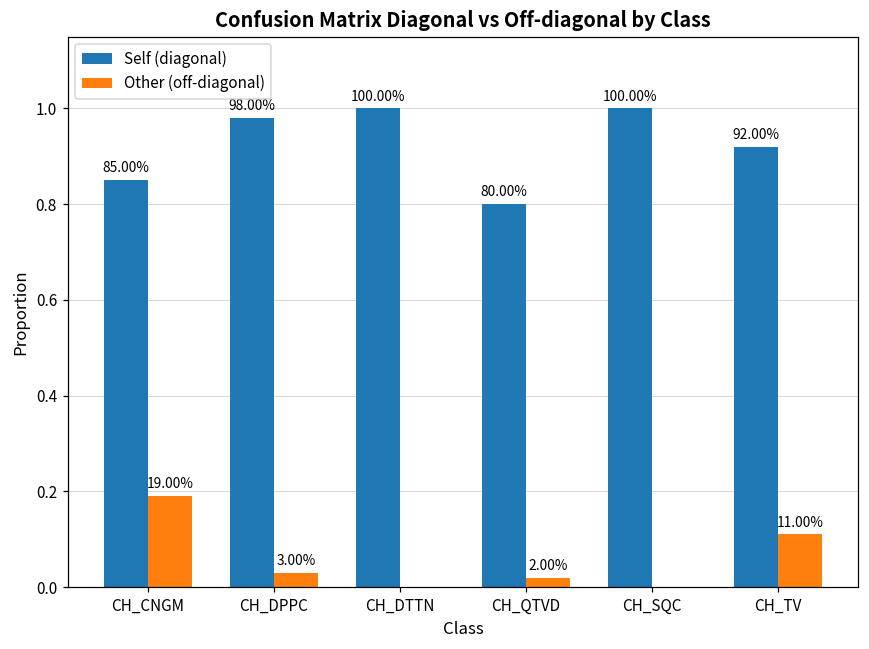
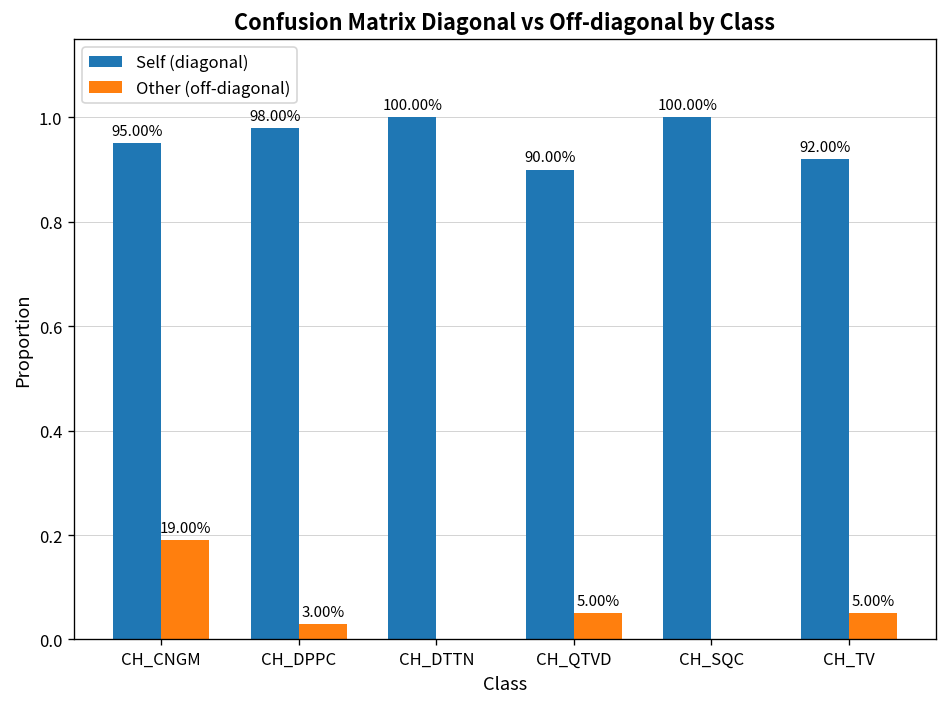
  {
    "Self (diagonal)": {
-     "CH_CNGM": "85.00%",
+     "CH_CNGM": "95.00%",
      "CH_DPPC": "98.00%",
      "CH_DTTN": "100.00%",
-     "CH_QTVD": "80.00%",
+     "CH_QTVD": "90.00%",
      "CH_SQC": "100.00%",
      "CH_TV": "92.00%"
    },
    "Other (off-diagonal)": {
      "CH_CNGM": "19.00%",
      "CH_DPPC": "3.00%",
-     "CH_QTVD": "2.00%",
-     "CH_TV": "11.00%"
+     "CH_QTVD": "5.00%",
+     "CH_TV": "5.00%"
    }
  }
